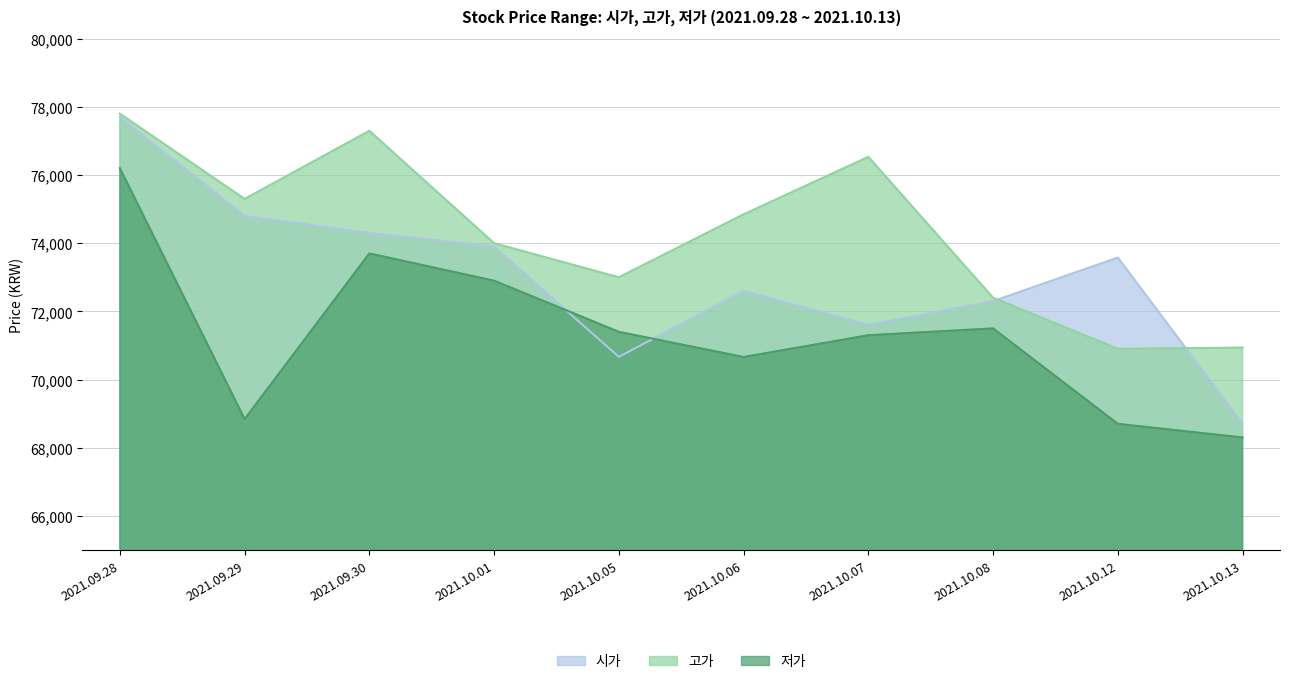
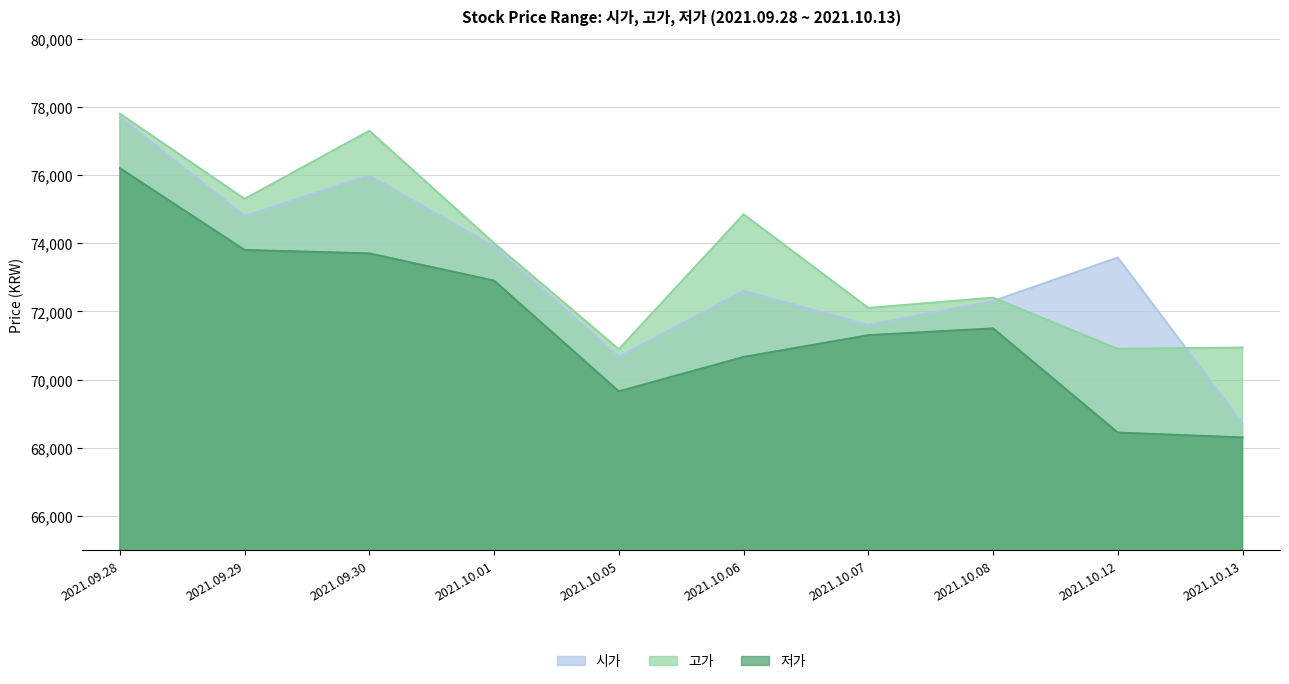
  {
    "시가": {
      "2021.09.28": "77,700",
      "2021.09.29": "74,800",
-     "2021.09.30": "74,300",
+     "2021.09.30": "76,000",
      "2021.10.01": "73,900",
      "2021.10.05": "70,700",
      "2021.10.06": "72,600",
      "2021.10.07": "71,600",
      "2021.10.08": "72,300",
      "2021.10.12": "73,600",
      "2021.10.13": "68,700"
    },
    "고가": {
      "2021.09.28": "77,800",
      "2021.09.29": "75,300",
      "2021.09.30": "77,300",
      "2021.10.01": "74,000",
-     "2021.10.05": "73,000",
+     "2021.10.05": "70,900",
      "2021.10.06": "74,800",
-     "2021.10.07": "76,500",
+     "2021.10.07": "72,100",
      "2021.10.08": "72,400",
      "2021.10.12": "70,900",
      "2021.10.13": "70,900"
    },
    "저가": {
      "2021.09.28": "76,200",
-     "2021.09.29": "68,800",
+     "2021.09.29": "73,800",
      "2021.09.30": "73,700",
      "2021.10.01": "72,900",
-     "2021.10.05": "71,400",
+     "2021.10.05": "69,700",
      "2021.10.06": "70,700",
      "2021.10.07": "71,300",
      "2021.10.08": "71,500",
-     "2021.10.12": "68,700",
+     "2021.10.12": "68,400",
      "2021.10.13": "68,300"
    }
  }
